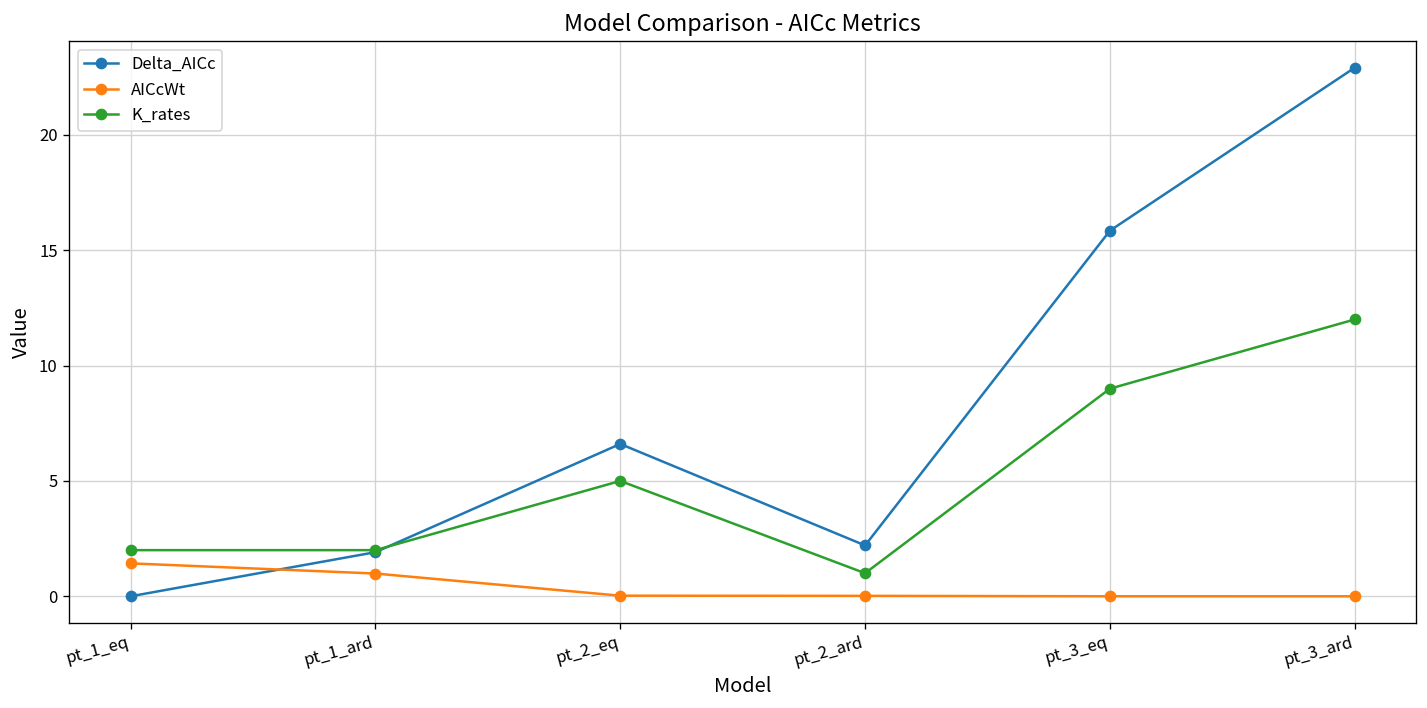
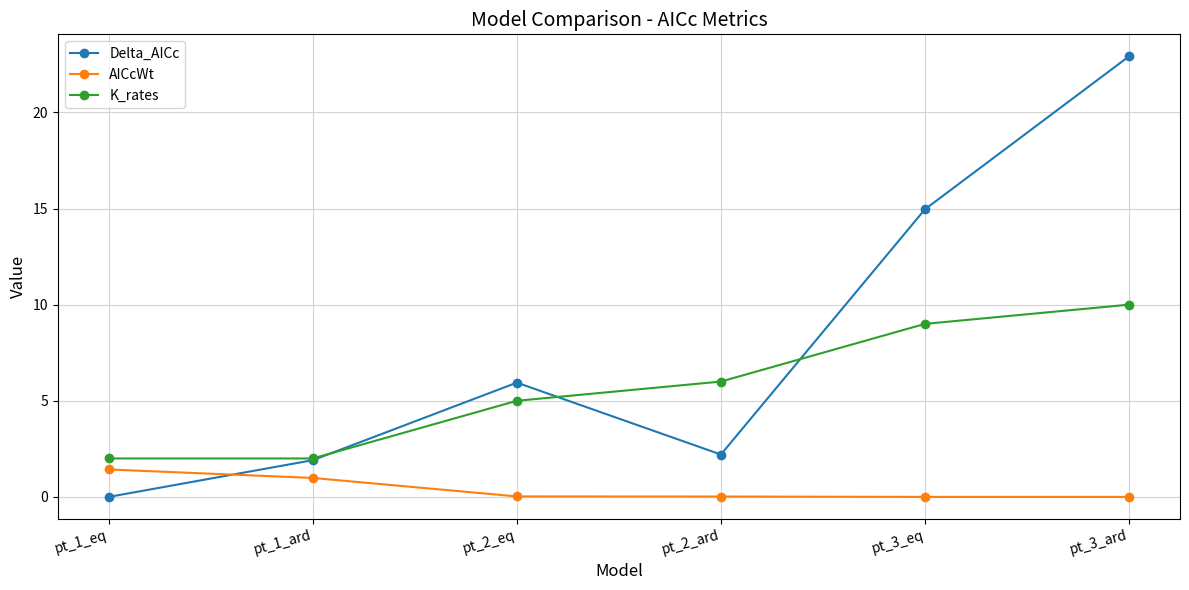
  {
    "Delta_AICc": {
      "pt_1_eq": 0.0,
-     "pt_2_eq": 6.6,
+     "pt_2_eq": 5.9,
      "pt_2_ard": 2.2,
-     "pt_3_eq": 15.8,
+     "pt_3_eq": 15.0,
      "pt_3_ard": 22.9
    },
    "AICcWt": {
      "pt_1_eq": 1.4,
      "pt_1_ard": 1.0,
      "pt_2_eq": 0.0,
      "pt_2_ard": 0.0,
      "pt_3_eq": 0.0,
      "pt_3_ard": 0.0
    },
    "K_rates": {
      "pt_1_eq": 2,
      "pt_2_eq": 5,
-     "pt_2_ard": 1,
+     "pt_2_ard": 6,
      "pt_3_eq": 9,
-     "pt_3_ard": 12
+     "pt_3_ard": 10
    }
  }
